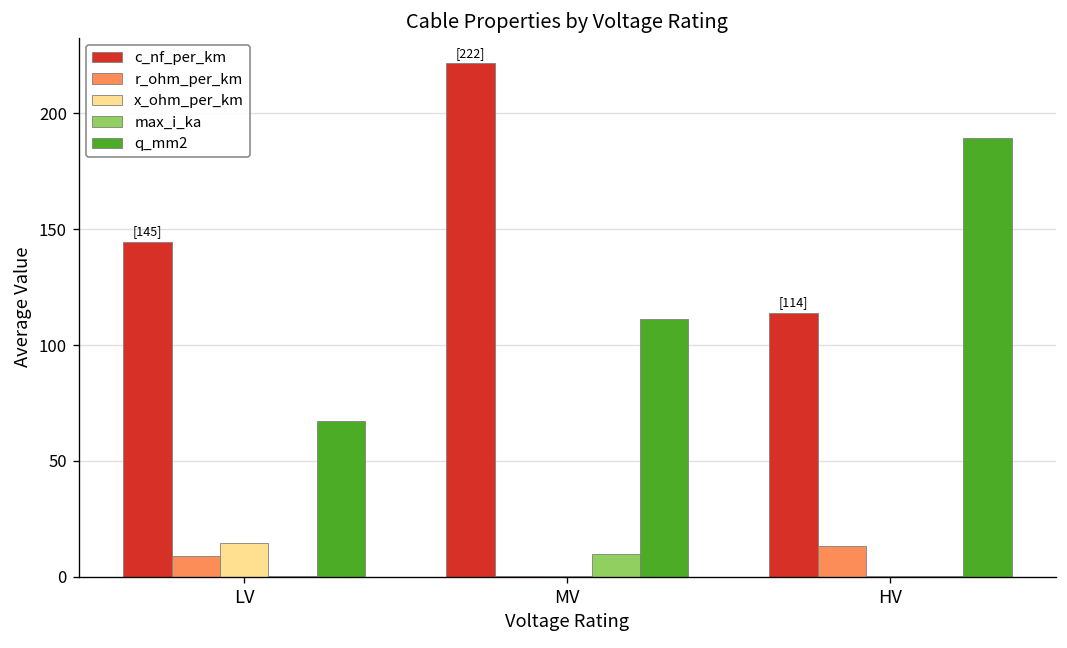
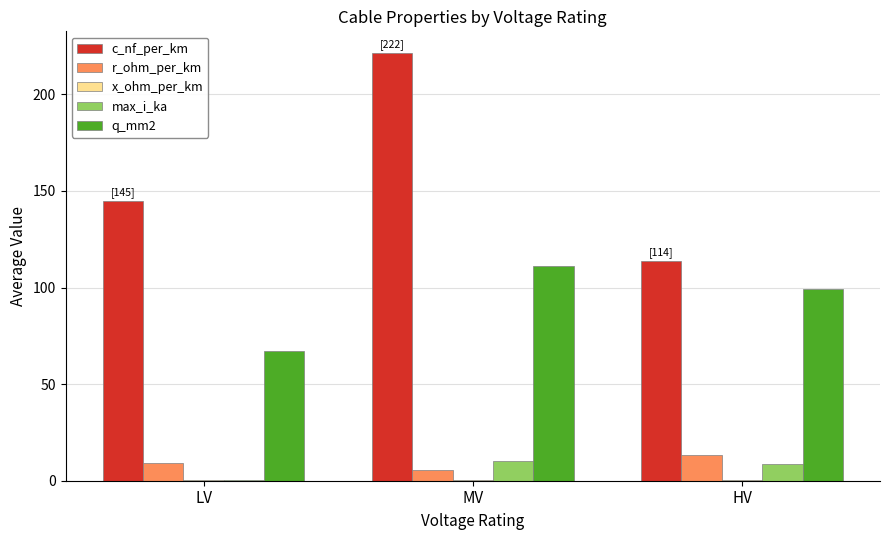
  {
    "c_nf_per_km": {
      "LV": "145]",
      "MV": "222]",
      "HV": "114]"
    },
    "r_ohm_per_km": {
      "LV": "9",
-     "MV": "0",
+     "MV": "6",
      "HV": "13"
    },
    "x_ohm_per_km": {
-     "LV": "15"
+     "LV": "0"
    },
    "max_i_ka": {
      "MV": "10",
-     "HV": "0"
+     "HV": "9"
    },
    "q_mm2": {
      "LV": "67",
      "MV": "111",
-     "HV": "189"
+     "HV": "99"
    }
  }
